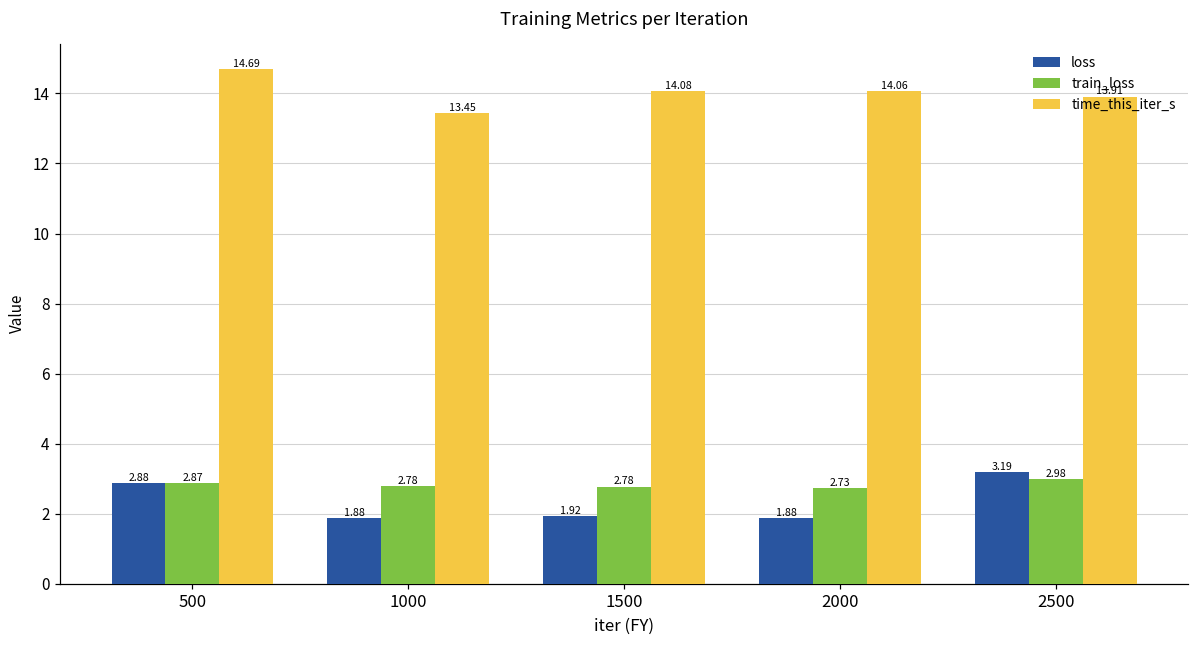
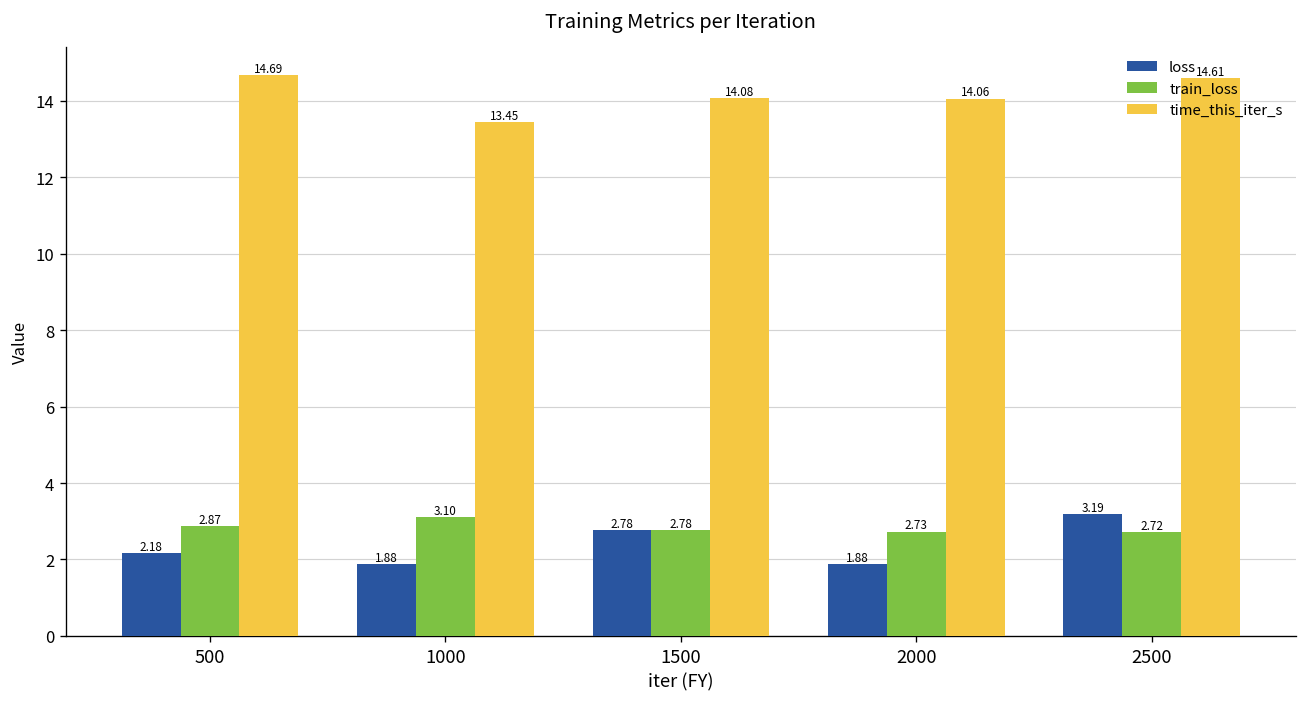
  {
    "loss": {
-     "500": 2.88,
+     "500": 2.18,
      "1000": 1.88,
-     "1500": 1.92,
+     "1500": 2.78,
      "2000": 1.88,
      "2500": 3.19
    },
    "train_loss": {
      "500": 2.87,
-     "1000": 2.78,
+     "1000": 3.10,
      "1500": 2.78,
      "2000": 2.73,
-     "2500": 2.98
+     "2500": 2.72
    },
    "time_this_iter_s": {
      "500": 14.69,
      "1000": 13.45,
      "1500": 14.08,
      "2000": 14.06,
-     "2500": 13.91
+     "2500": 14.61
    }
  }
